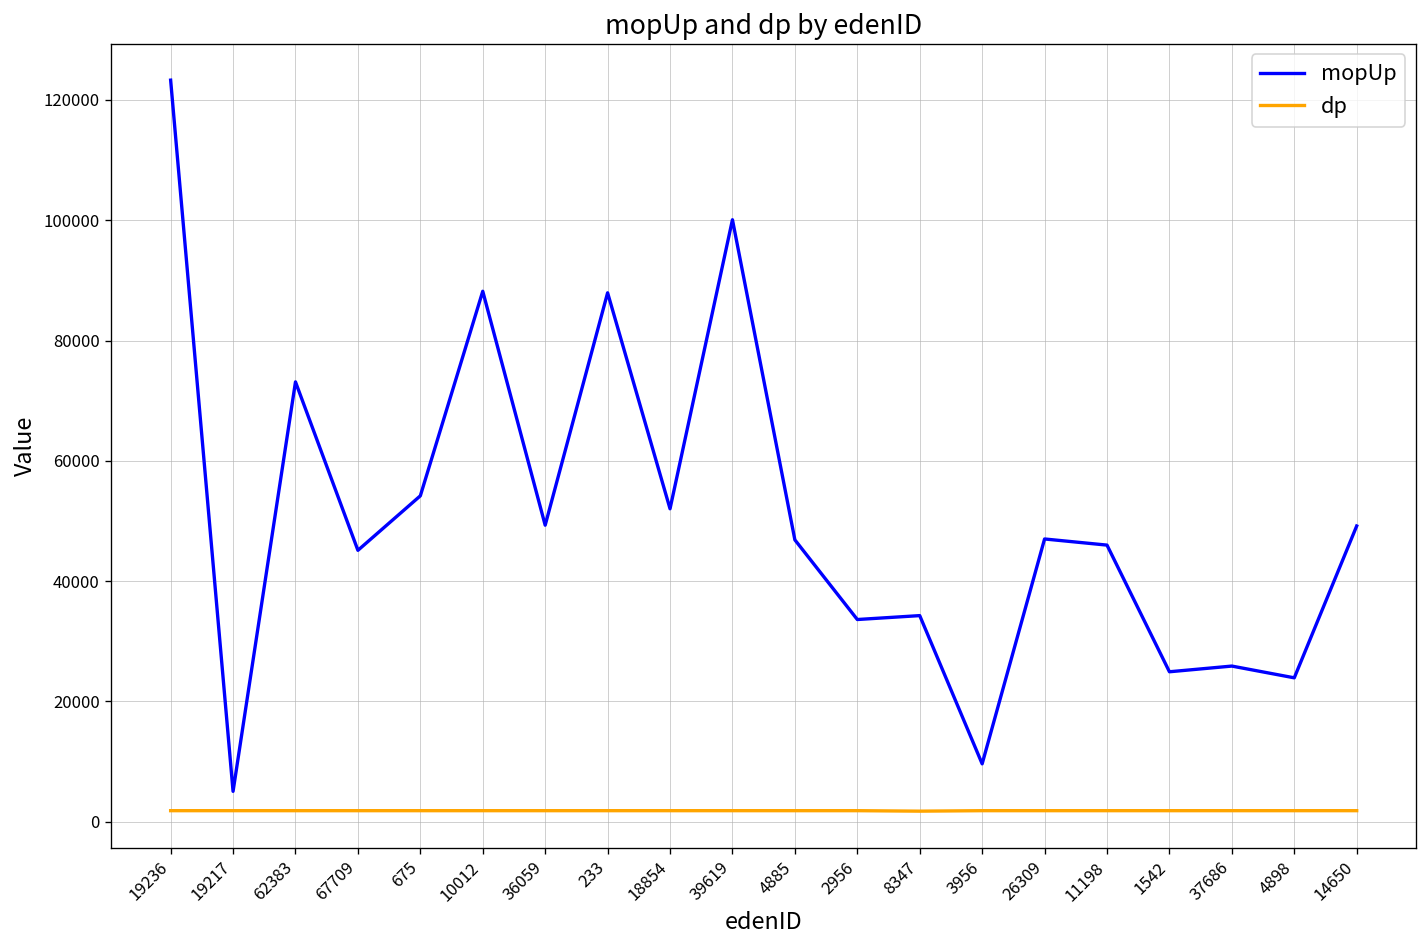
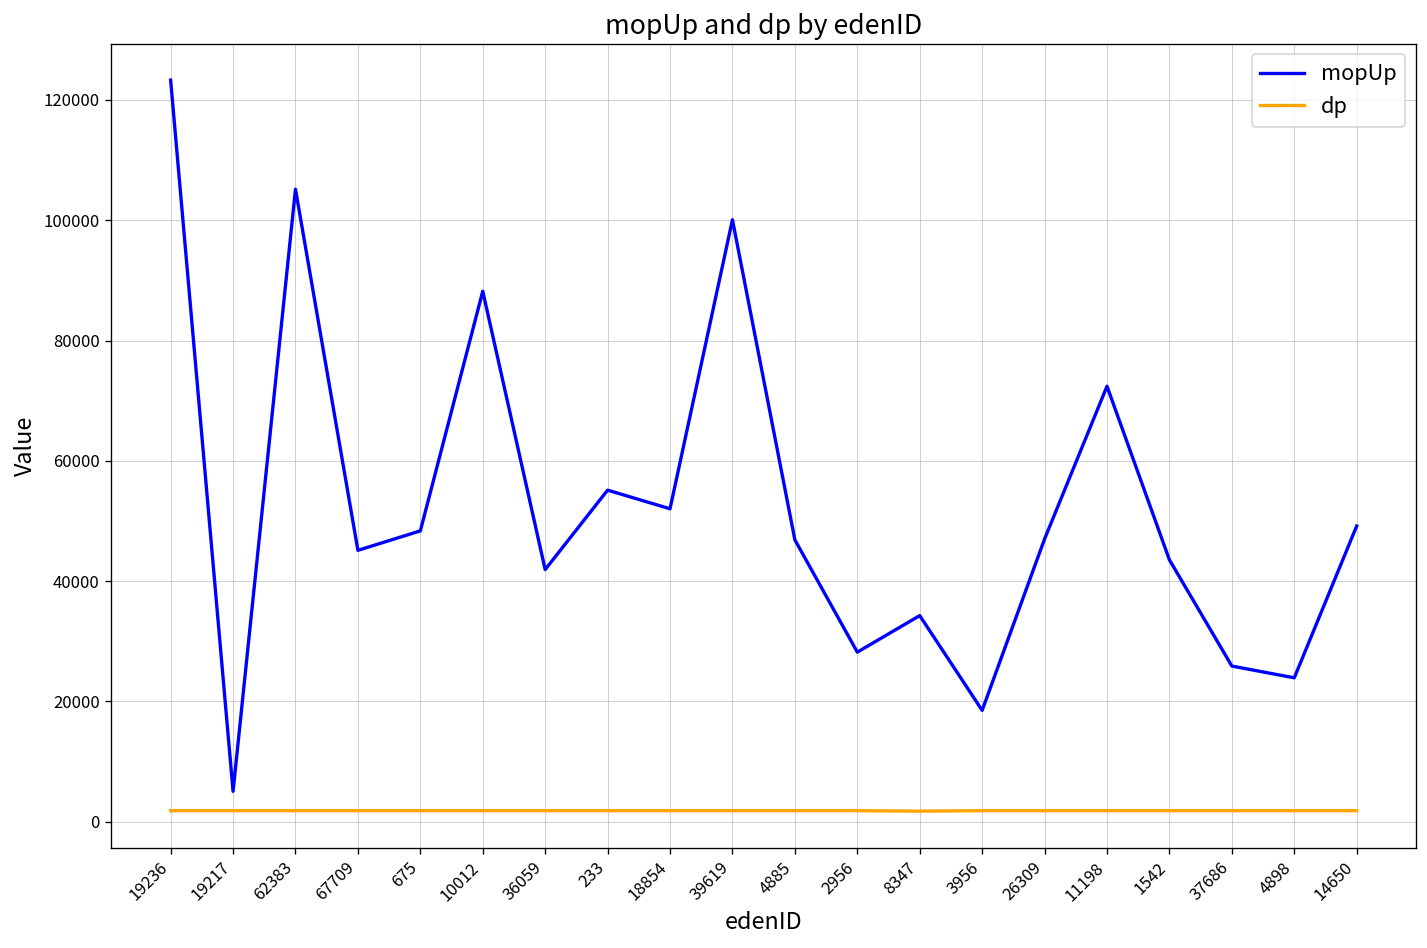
  {
    "mopUp": {
      "19236": 123000,
      "19217": 5000,
-     "62383": 73000,
+     "62383": 105000,
      "67709": 45000,
-     "675": 54000,
+     "675": 48000,
      "10012": 88000,
-     "36059": 49000,
-     "233": 88000,
+     "36059": 42000,
+     "233": 55000,
      "18854": 52000,
      "39619": 100000,
      "4885": 47000,
-     "2956": 34000,
+     "2956": 28000,
      "8347": 34000,
-     "3956": 10000,
+     "3956": 19000,
      "26309": 47000,
-     "11198": 46000,
-     "1542": 25000,
+     "11198": 72000,
+     "1542": 44000,
      "37686": 26000,
      "4898": 24000,
      "14650": 49000
    },
    "dp": {
      "19236": 2000,
      "19217": 2000,
      "62383": 2000,
      "67709": 2000,
      "675": 2000,
      "10012": 2000,
      "36059": 2000,
      "233": 2000,
      "18854": 2000,
      "39619": 2000,
      "4885": 2000,
      "2956": 2000,
      "8347": 2000,
      "3956": 2000,
      "26309": 2000,
      "11198": 2000,
      "1542": 2000,
      "37686": 2000,
      "4898": 2000,
      "14650": 2000
    }
  }
